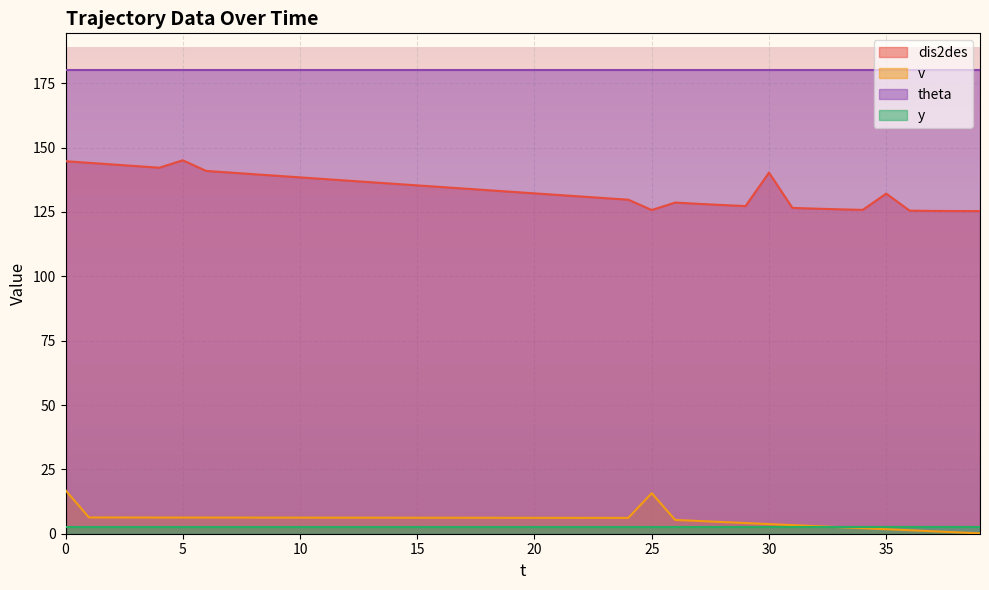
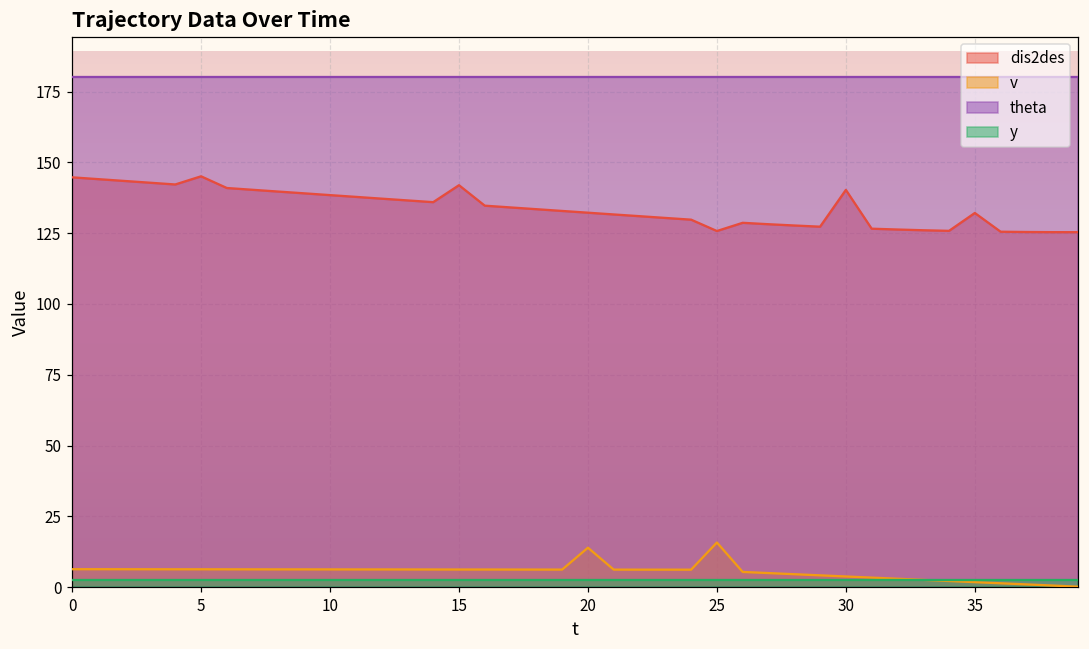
  {
    "dis2des": {
      "0": 145,
      "5": 145,
      "10": 138,
-     "15": 135,
+     "15": 142,
      "20": 132,
      "25": 126,
      "30": 140,
      "35": 132
    },
    "v": {
-     "0": 17,
+     "0": 6,
      "5": 6,
      "10": 6,
      "15": 6,
-     "20": 6,
+     "20": 14,
      "25": 16,
      "30": 4
    },
    "theta": {
      "0": 180,
      "5": 180,
      "10": 180,
      "15": 180,
      "20": 180,
      "25": 180,
      "30": 180
    },
    "y": {
      "0": 3,
      "5": 3,
      "10": 3,
      "15": 3,
      "20": 3,
      "25": 3,
      "30": 3
    }
  }
